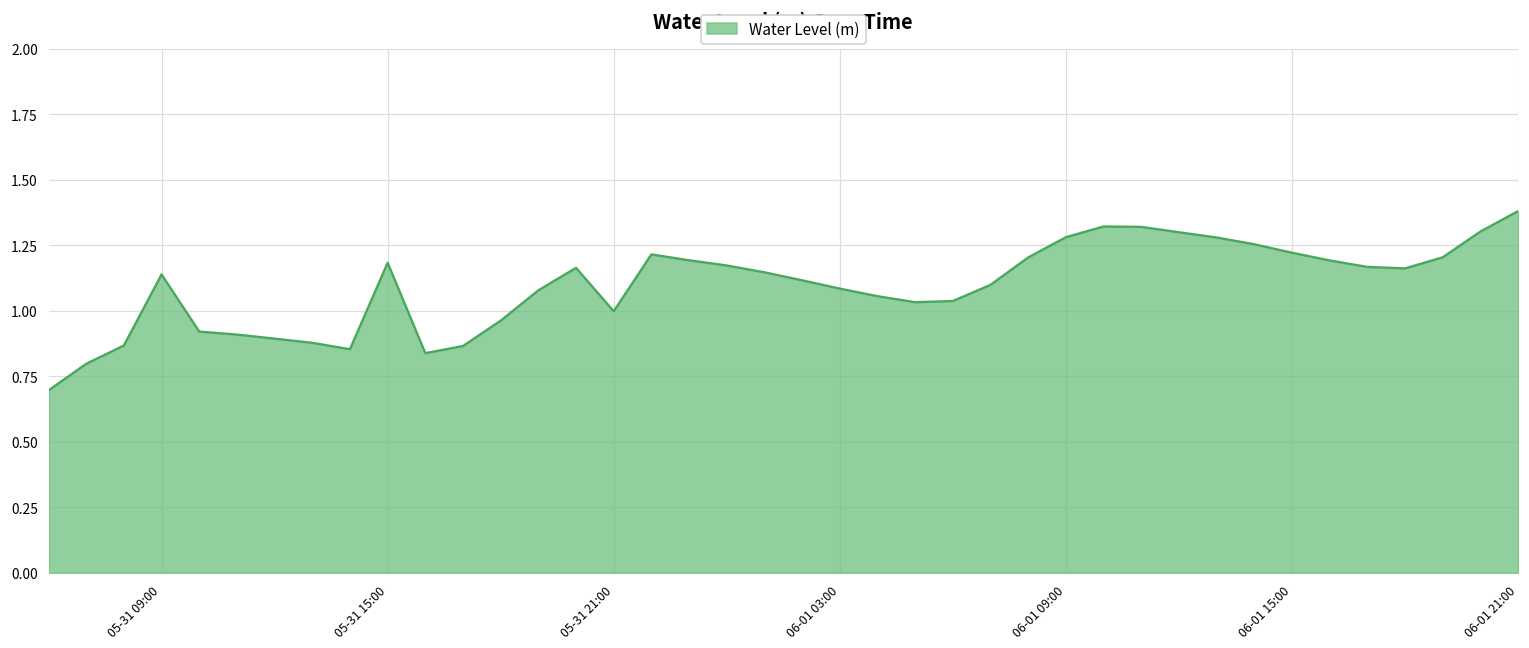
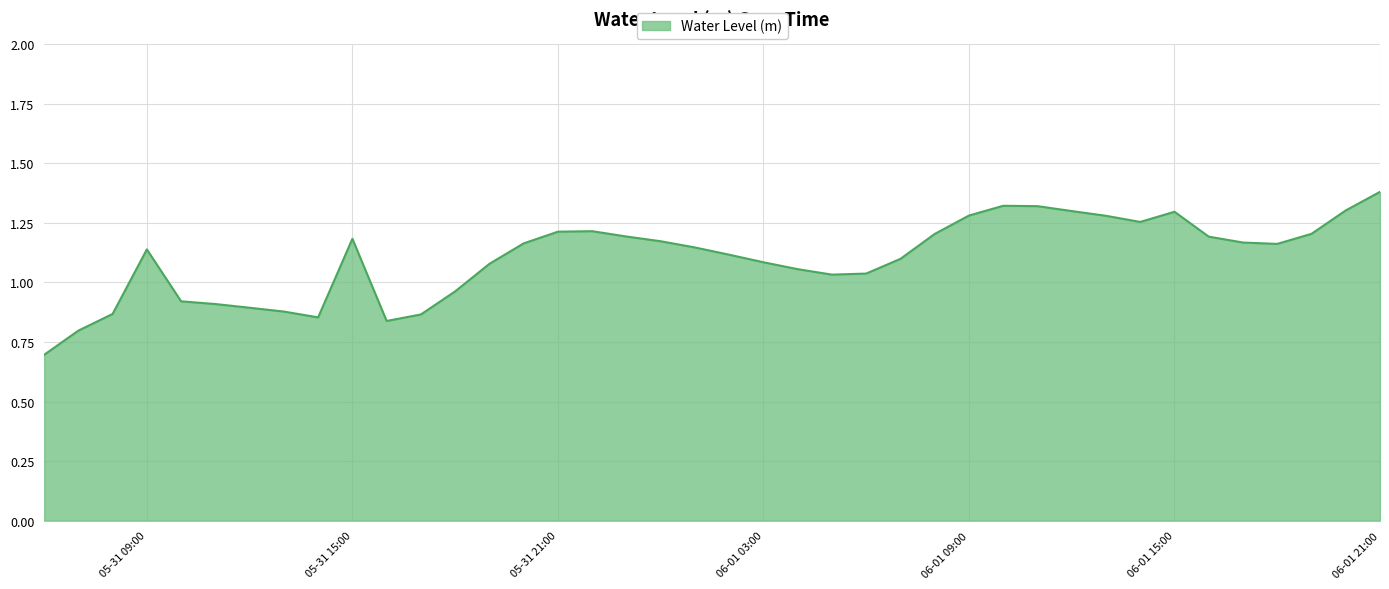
  {
    "05-31 09:00": 1.14,
    "05-31 15:00": 1.18,
-   "05-31 21:00": 1.00,
+   "05-31 21:00": 1.21,
    "06-01 03:00": 1.08,
    "06-01 09:00": 1.28,
-   "06-01 15:00": 1.22,
+   "06-01 15:00": 1.30,
    "06-01 21:00": 1.38
  }
